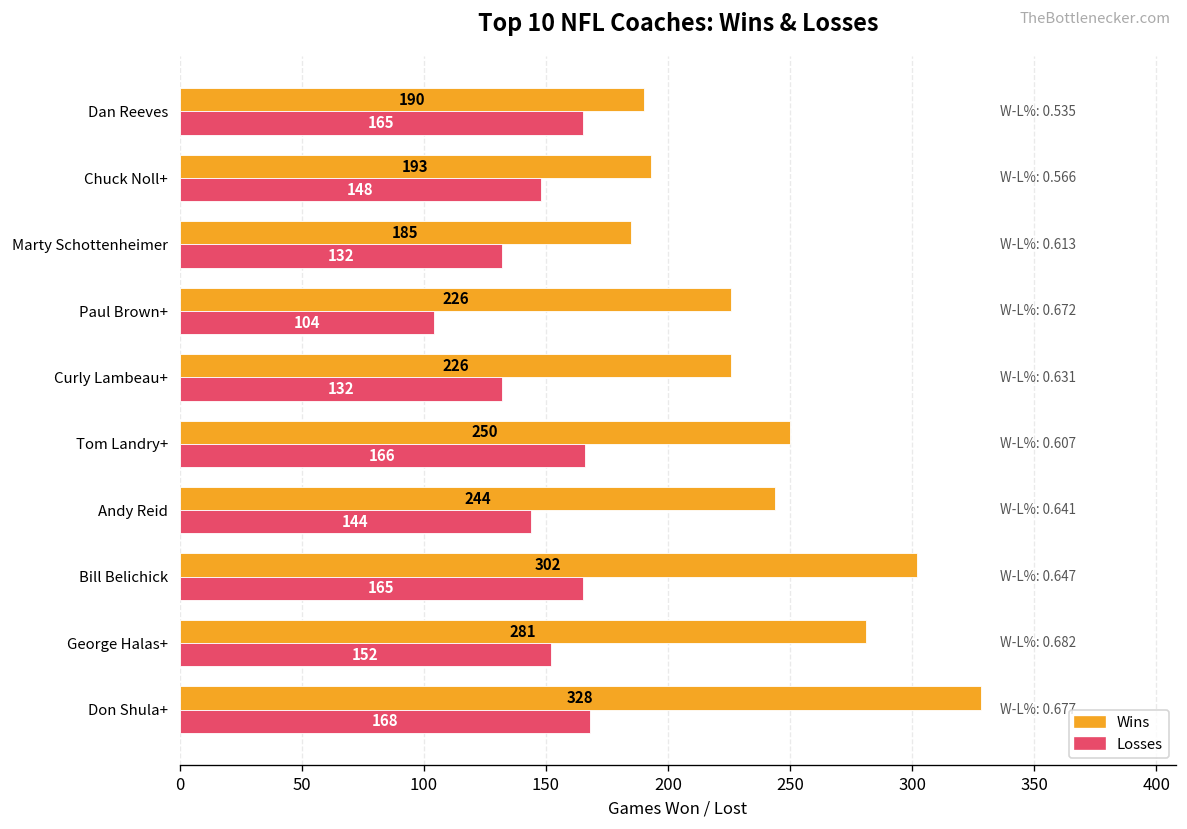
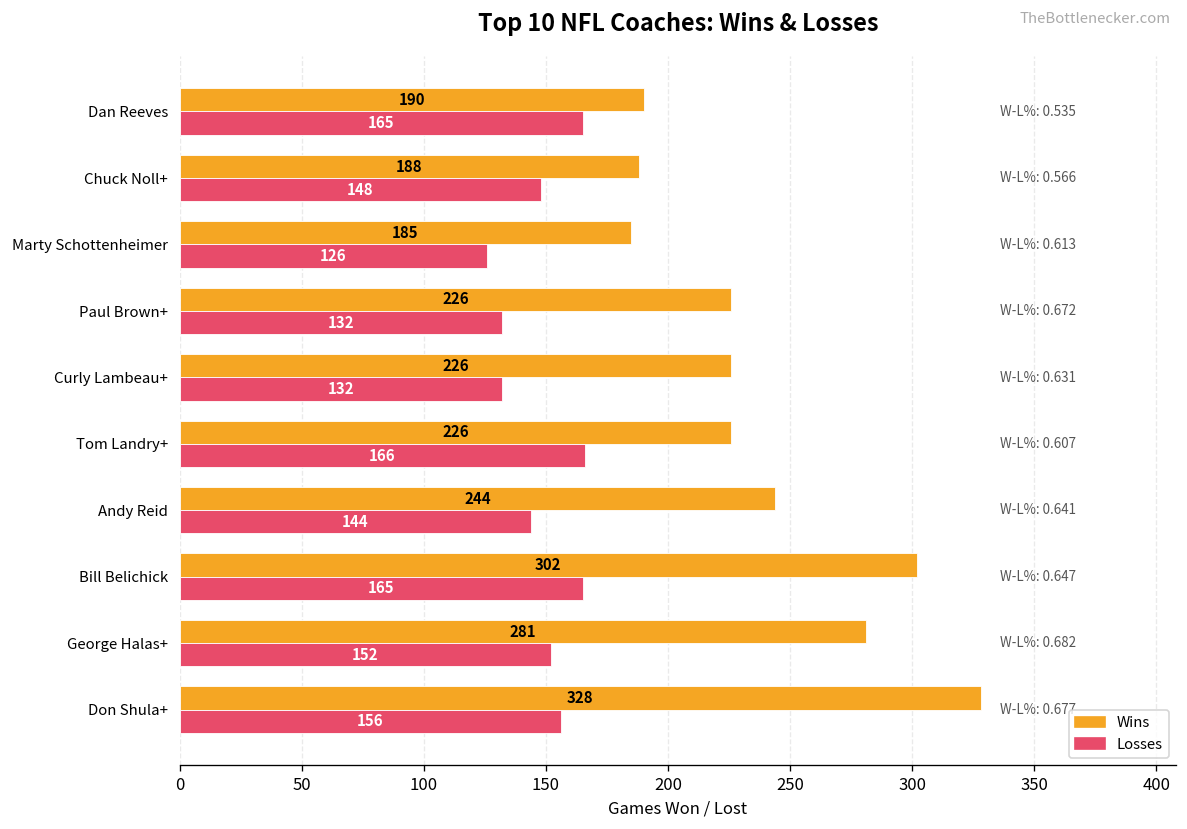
  {
    "Wins": {
      "Dan Reeves": 190,
-     "Chuck Noll+": 193,
+     "Chuck Noll+": 188,
      "Marty Schottenheimer": 185,
      "Paul Brown+": 226,
      "Curly Lambeau+": 226,
-     "Tom Landry+": 250,
+     "Tom Landry+": 226,
      "Andy Reid": 244,
      "Bill Belichick": 302,
      "George Halas+": 281,
      "Don Shula+": 328
    },
    "Losses": {
      "Dan Reeves": 165,
      "Chuck Noll+": 148,
-     "Marty Schottenheimer": 132,
-     "Paul Brown+": 104,
+     "Marty Schottenheimer": 126,
+     "Paul Brown+": 132,
      "Curly Lambeau+": 132,
      "Tom Landry+": 166,
      "Andy Reid": 144,
      "Bill Belichick": 165,
      "George Halas+": 152,
-     "Don Shula+": 168
+     "Don Shula+": 156
    }
  }
